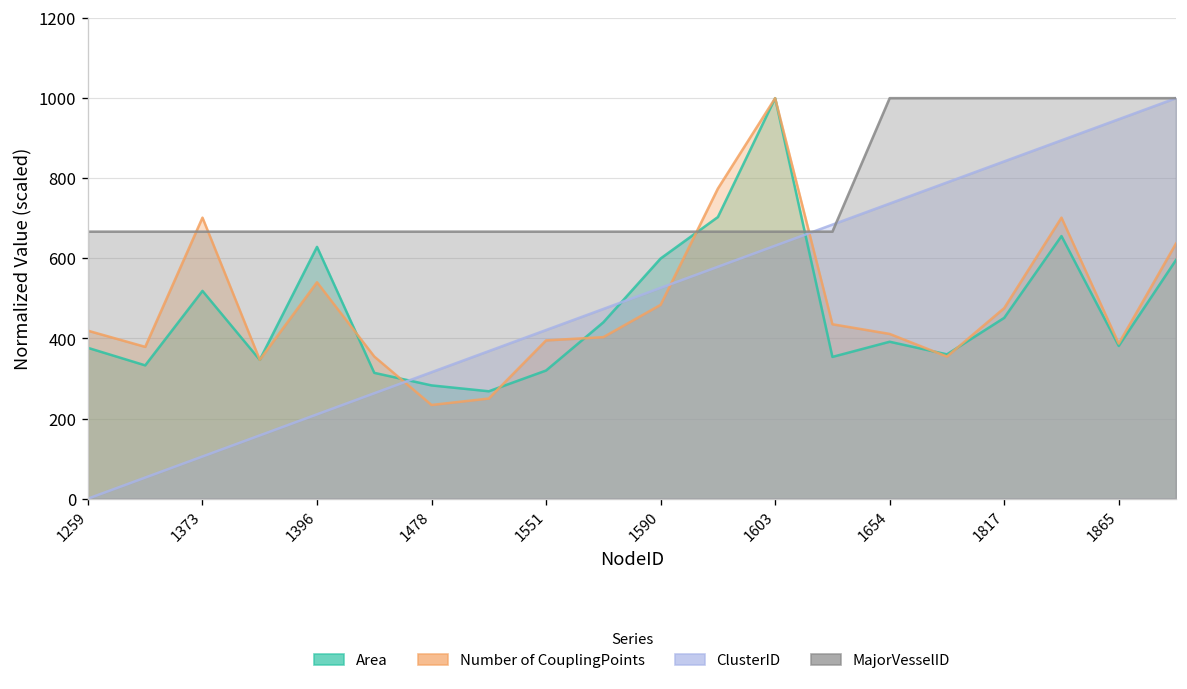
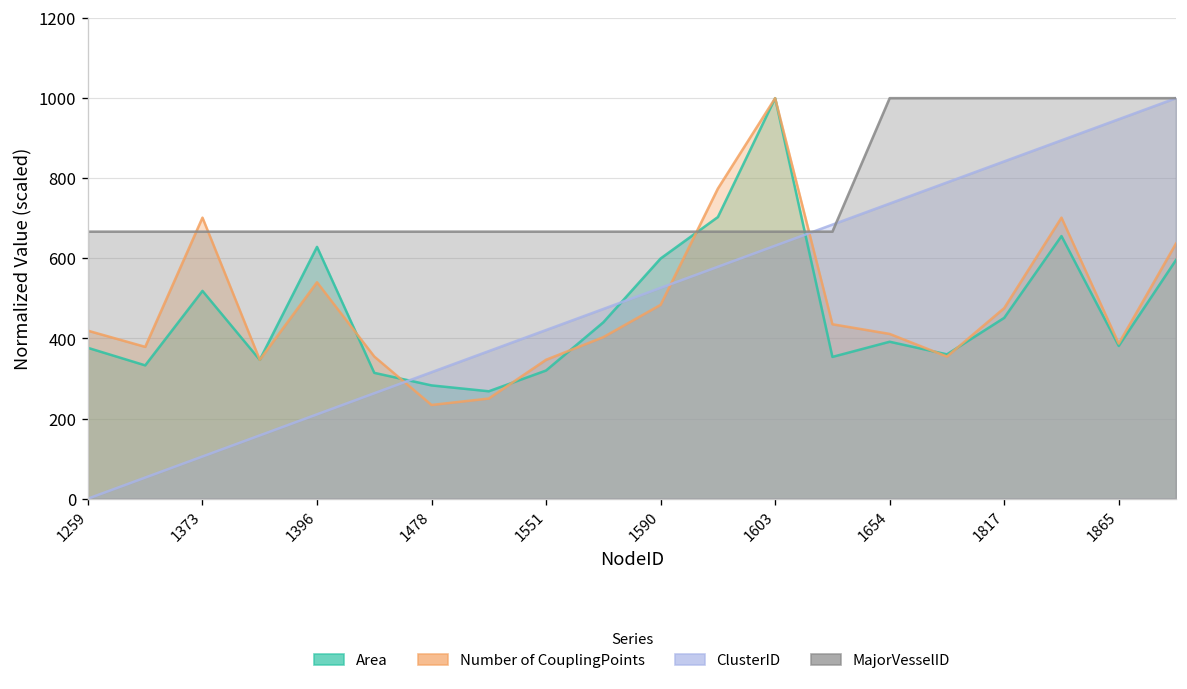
  {
    "Number of CouplingPoints": {
      "1259": 420,
      "1373": 700,
      "1396": 540,
      "1478": 230,
-     "1551": 400,
+     "1551": 350,
      "1590": 480,
      "1654": 410,
      "1817": 480
    }
  }
